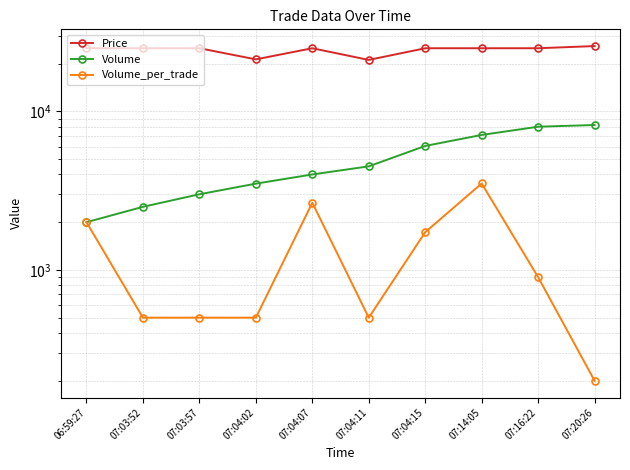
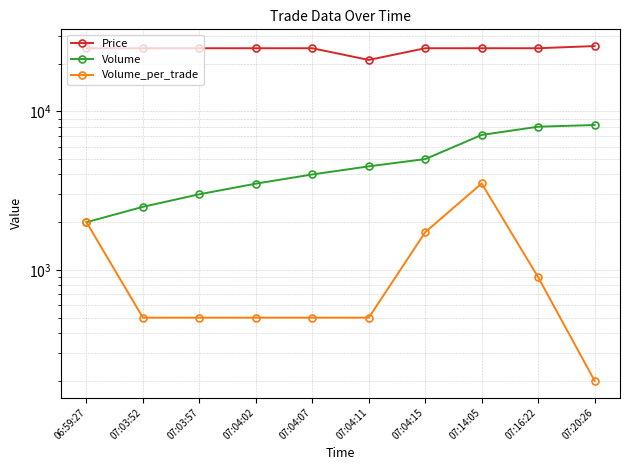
  {
    "Price": {
-     "07:04:02": 21000,
+     "07:04:02": 25000,
      "07:04:07": 25000,
      "07:04:11": 21000,
      "07:04:15": 25000,
      "07:14:05": 25000,
      "07:16:22": 25000,
      "07:20:26": 26000
    },
    "Volume": {
      "07:03:52": 2500,
      "07:03:57": 3000,
      "07:04:02": 3500,
      "07:04:07": 4000,
      "07:04:11": 4500,
-     "07:04:15": 6100,
+     "07:04:15": 5000,
      "07:14:05": 7000,
      "07:16:22": 8000,
      "07:20:26": 8000
    },
    "Volume_per_trade": {
      "07:03:52": 500,
      "07:03:57": 500,
      "07:04:02": 500,
-     "07:04:07": 2700,
+     "07:04:07": 500,
      "07:04:11": 500,
      "07:04:15": 1700,
      "07:14:05": 3500,
      "07:16:22": 900,
      "07:20:26": 200
    }
  }
